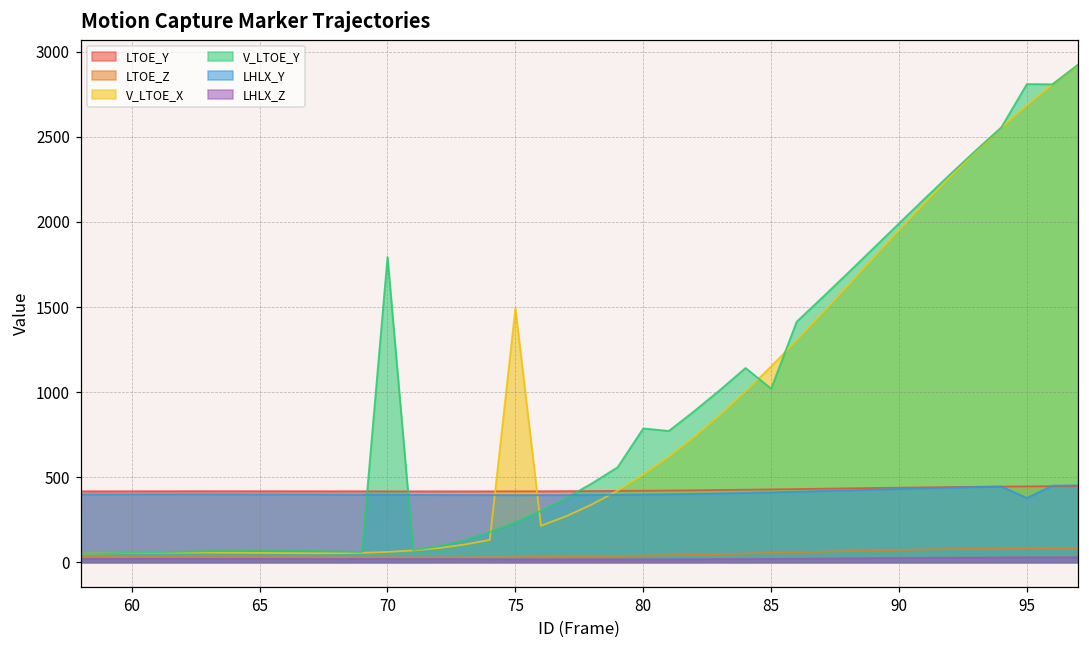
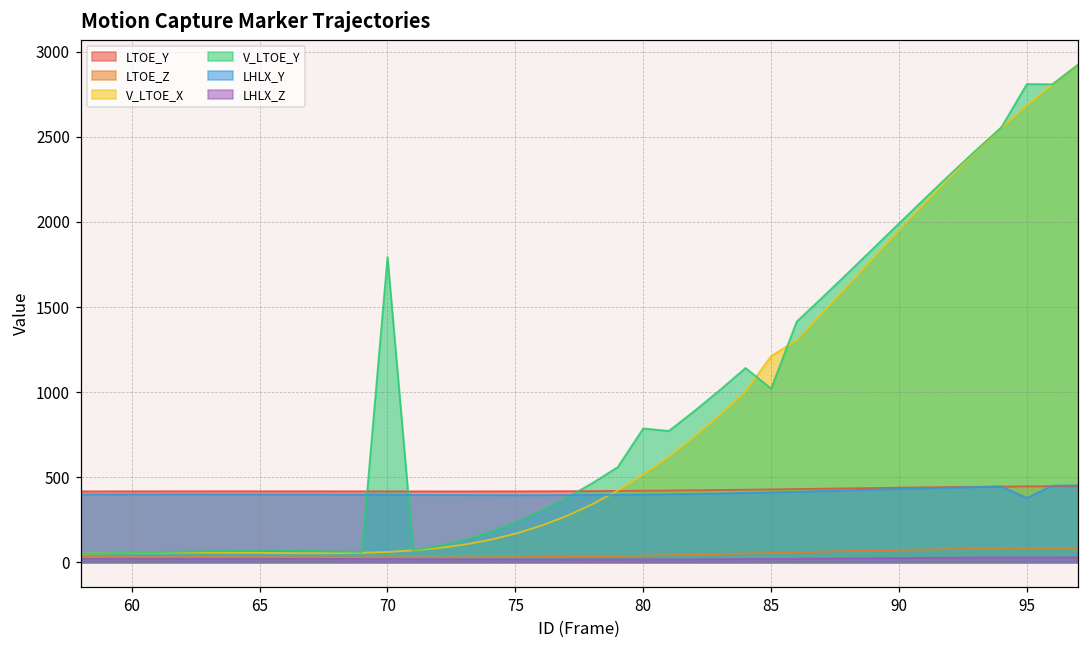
  {
    "V_LTOE_X": {
      "70": 60,
-     "75": 1490,
+     "75": 170,
      "80": 510,
-     "85": 1150,
+     "85": 1210,
      "90": 1950,
      "95": 2690
    },
    "V_LTOE_Y": {
      "70": 1790,
      "75": 230,
      "80": 790,
      "85": 1020,
      "90": 1990,
      "95": 2810
    },
    "LHLX_Y": {
      "60": 400,
      "65": 400,
      "70": 400,
      "75": 390,
      "80": 400,
      "85": 410,
      "95": 380
    },
    "LHLX_Z": {
      "80": 20,
      "85": 20,
      "90": 20,
      "95": 30
    }
  }
